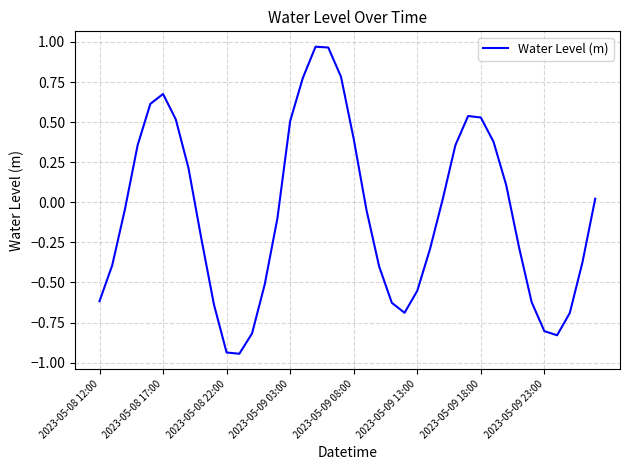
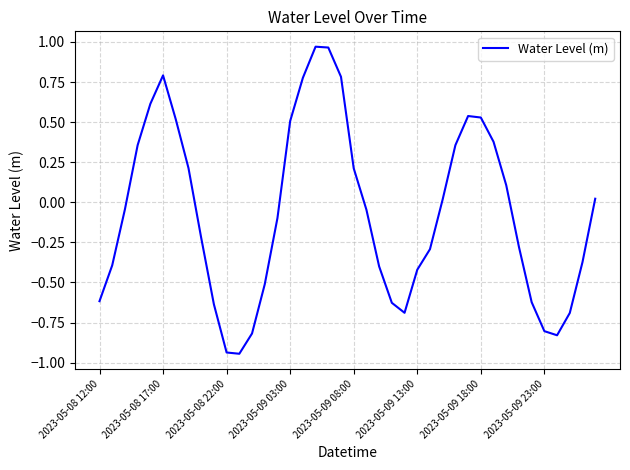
  {
    "2023-05-08 12:00": -0.62,
-   "2023-05-08 17:00": 0.68,
+   "2023-05-08 17:00": 0.79,
    "2023-05-08 22:00": -0.94,
    "2023-05-09 03:00": 0.51,
-   "2023-05-09 08:00": 0.40,
-   "2023-05-09 13:00": -0.55,
+   "2023-05-09 08:00": 0.21,
+   "2023-05-09 13:00": -0.42,
    "2023-05-09 18:00": 0.53,
    "2023-05-09 23:00": -0.80
  }
